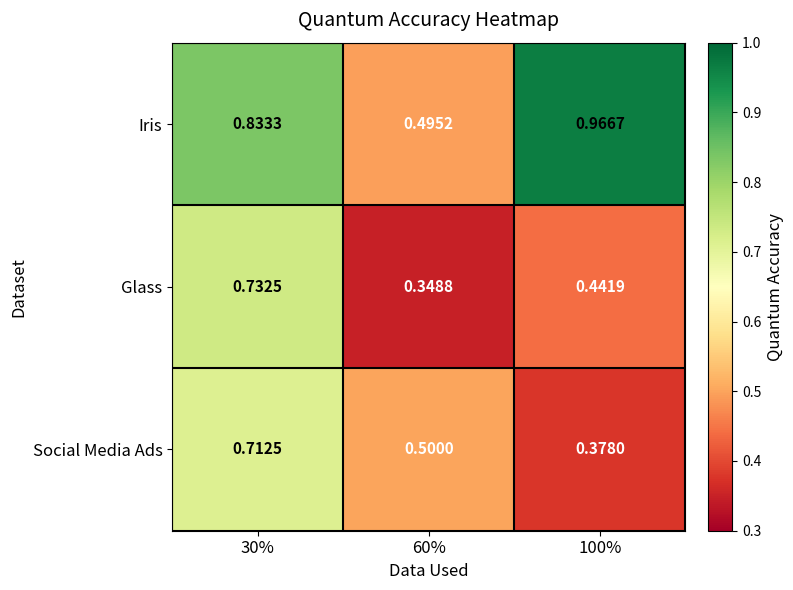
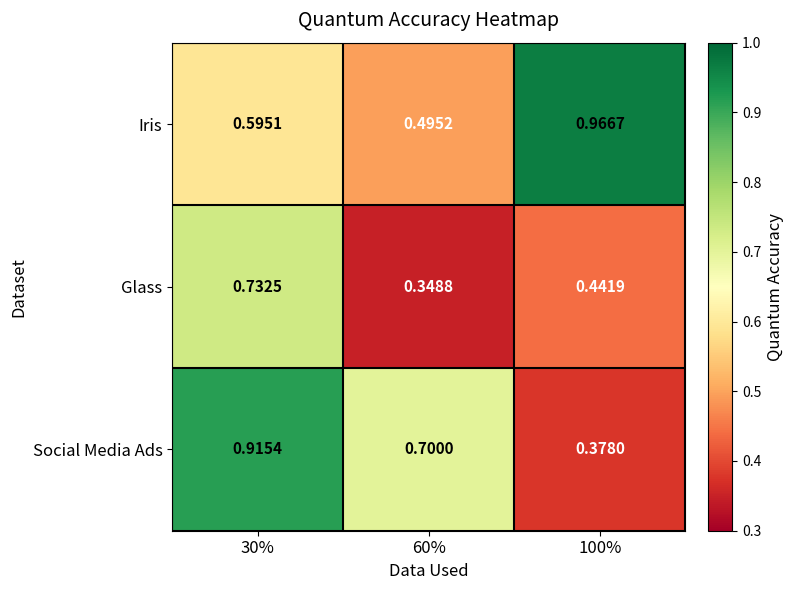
  {
    "Iris": {
-     "30%": 0.8333,
+     "30%": 0.5951,
      "60%": 0.4952,
      "100%": 0.9667
    },
    "Glass": {
      "30%": 0.7325,
      "60%": 0.3488,
      "100%": 0.4419
    },
    "Social Media Ads": {
-     "30%": 0.7125,
-     "60%": 0.5000,
+     "30%": 0.9154,
+     "60%": 0.7000,
      "100%": 0.3780
    }
  }
